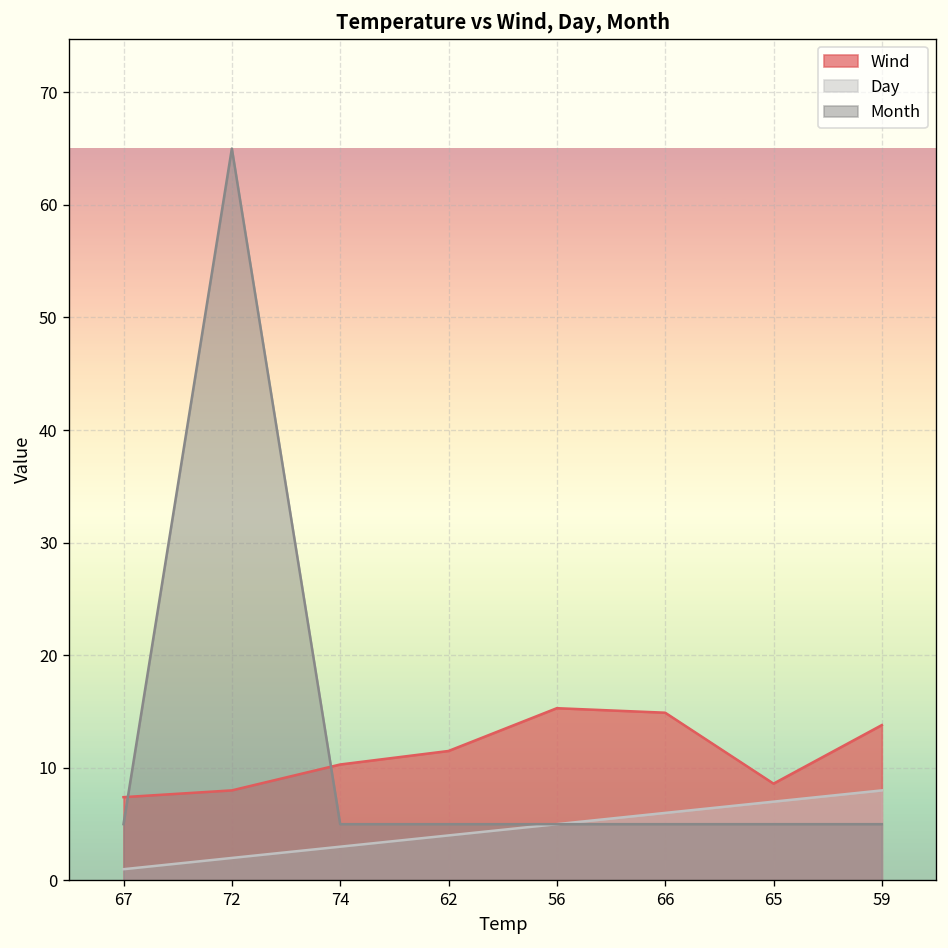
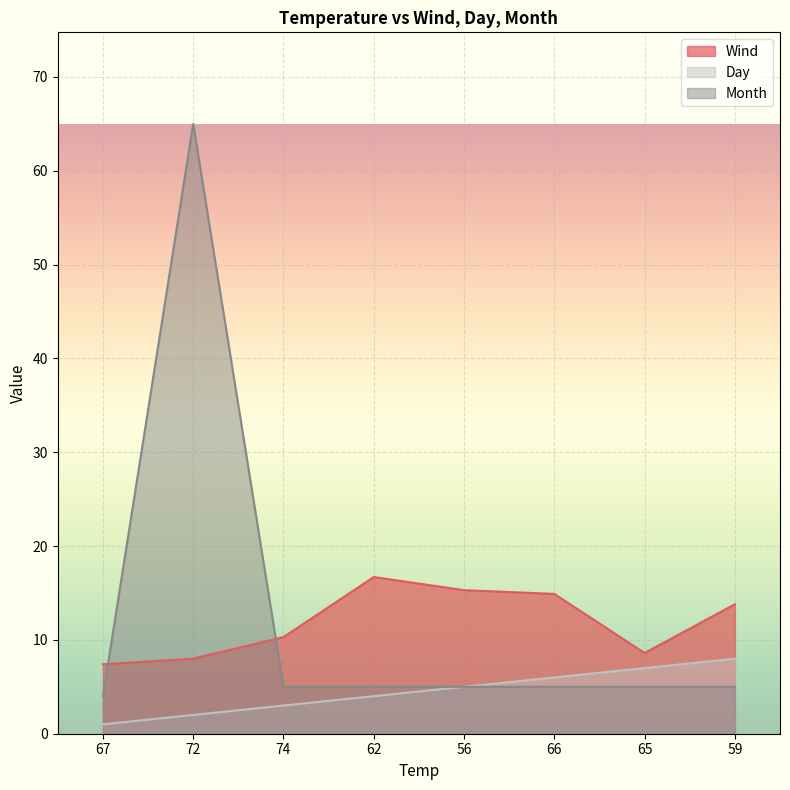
  {
    "Wind": {
      "67": 7,
      "72": 8,
      "74": 10,
-     "62": 12,
+     "62": 17,
      "56": 15,
      "66": 15,
      "65": 9,
      "59": 14
    },
    "Day": {
      "67": 1,
      "72": 2,
      "74": 3,
      "62": 4,
      "66": 6,
      "65": 7,
      "59": 8
    },
    "Month": {
-     "67": 5,
+     "67": 4,
      "72": 65,
      "74": 5,
      "62": 5,
      "66": 5,
      "65": 5,
      "59": 5
    }
  }
